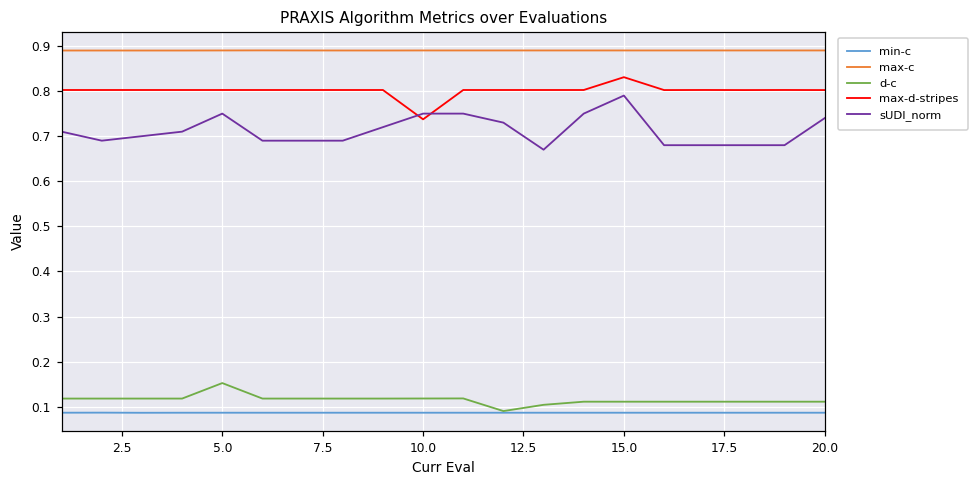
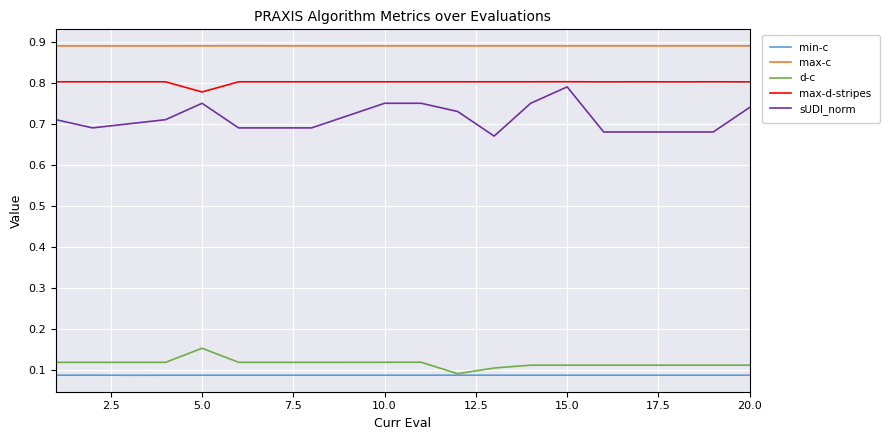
  {
    "min-c": {
      "5.0": 0.09,
      "10.0": 0.09,
      "15.0": 0.09,
      "20.0": 0.09
    },
    "max-c": {
      "5.0": 0.89,
      "10.0": 0.89,
      "15.0": 0.89,
      "20.0": 0.89
    },
    "d-c": {
      "5.0": 0.15,
      "10.0": 0.12,
      "15.0": 0.11,
      "20.0": 0.11
    },
    "max-d-stripes": {
-     "5.0": 0.80,
-     "10.0": 0.74,
-     "15.0": 0.83,
+     "5.0": 0.78,
+     "10.0": 0.80,
+     "15.0": 0.80,
      "20.0": 0.80
    },
    "sUDI_norm": {
      "5.0": 0.75,
      "10.0": 0.75,
      "15.0": 0.79,
      "20.0": 0.74
    }
  }
